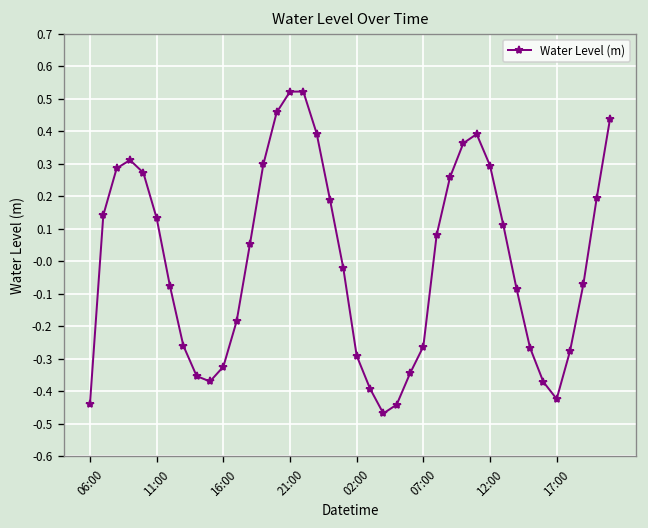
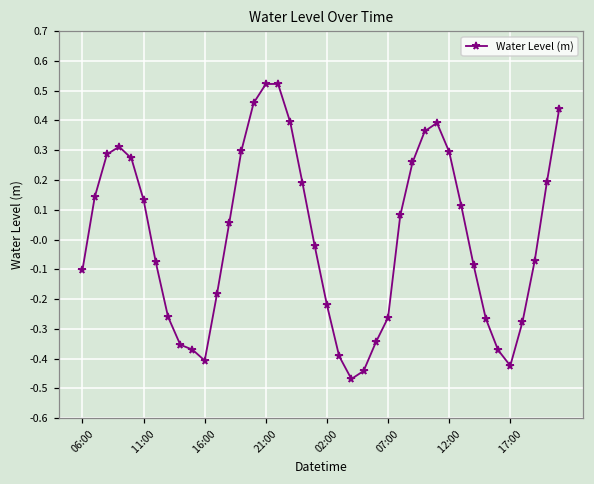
  {
-   "06:00": -0.44,
+   "06:00": -0.10,
    "11:00": 0.13,
-   "16:00": -0.32,
+   "16:00": -0.41,
    "21:00": 0.52,
-   "02:00": -0.29,
+   "02:00": -0.22,
    "07:00": -0.26,
    "12:00": 0.29,
    "17:00": -0.42
  }
